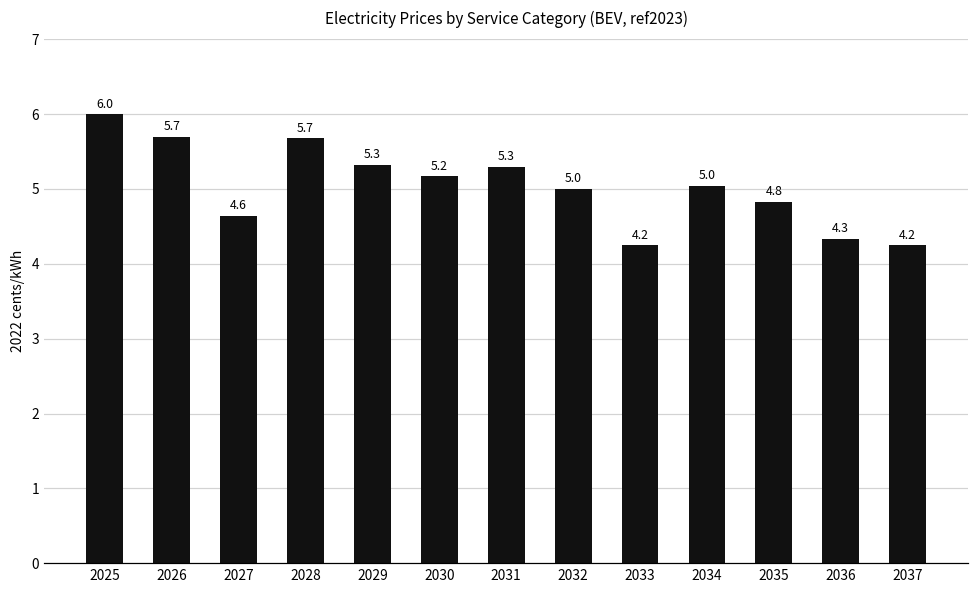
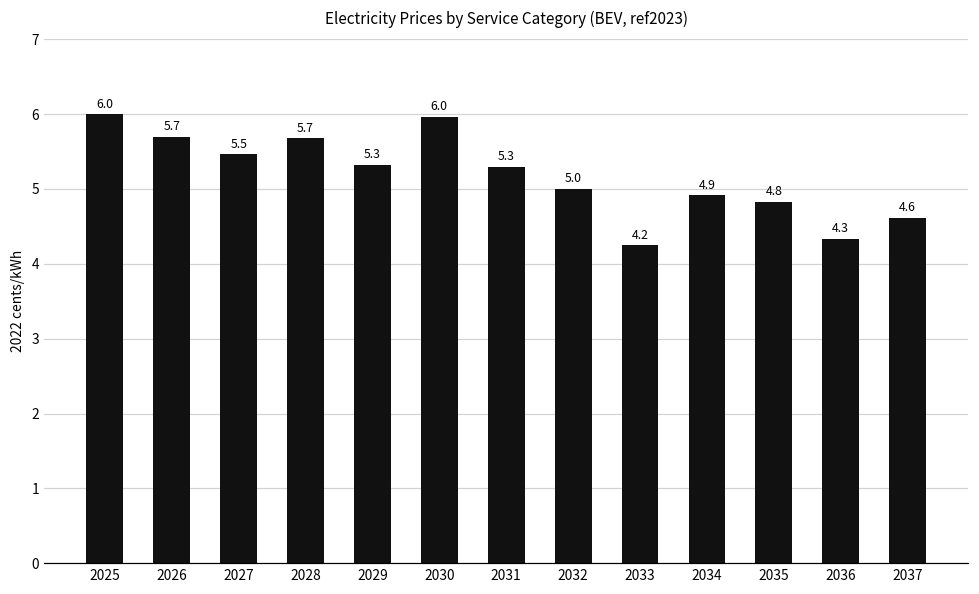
  {
    "2025": 6.0,
    "2026": 5.7,
-   "2027": 4.6,
+   "2027": 5.5,
    "2028": 5.7,
    "2029": 5.3,
-   "2030": 5.2,
+   "2030": 6.0,
    "2031": 5.3,
    "2032": 5.0,
    "2033": 4.2,
-   "2034": 5.0,
+   "2034": 4.9,
    "2035": 4.8,
    "2036": 4.3,
-   "2037": 4.2
+   "2037": 4.6
  }
